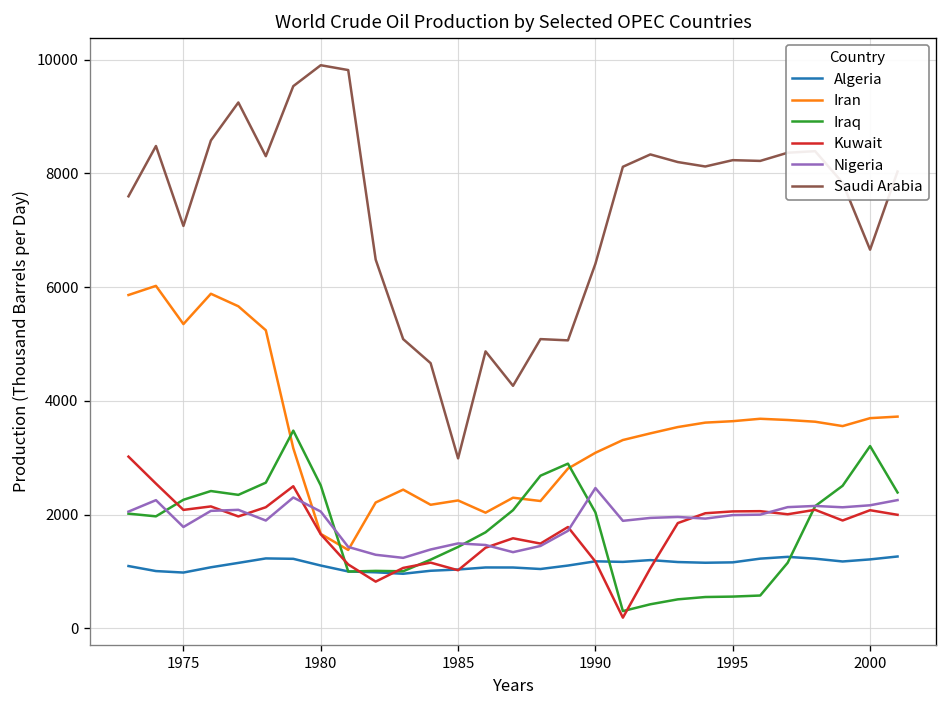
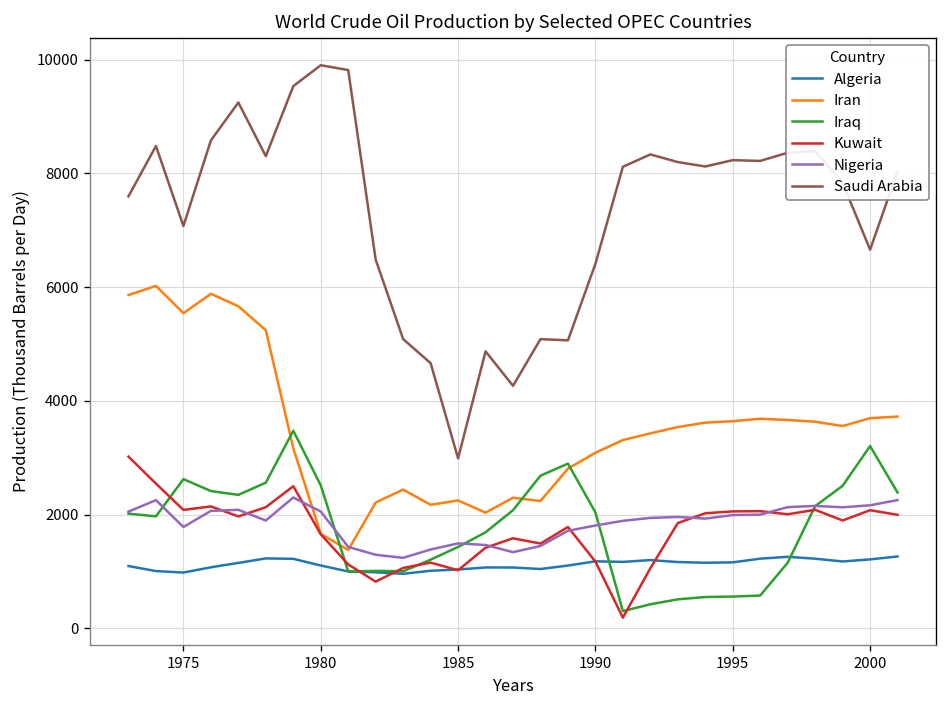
  {
    "Algeria": {
      "1975": 1000,
      "1980": 1100,
      "1995": 1200,
      "2000": 1200
    },
    "Iran": {
-     "1975": 5400,
+     "1975": 5500,
      "1985": 2300,
      "1990": 3100,
      "1995": 3600,
      "2000": 3700
    },
    "Iraq": {
-     "1975": 2300,
+     "1975": 2600,
      "1980": 2500,
      "1985": 1400,
      "1990": 2000,
      "1995": 600,
      "2000": 3200
    },
    "Kuwait": {
      "1975": 2100,
      "1995": 2100,
      "2000": 2100
    },
    "Nigeria": {
      "1975": 1800,
      "1980": 2100,
      "1985": 1500,
-     "1990": 2500,
+     "1990": 1800,
      "1995": 2000,
      "2000": 2200
    },
    "Saudi Arabia": {
      "1975": 7100,
      "1980": 9900,
      "1985": 3000,
      "1990": 6400,
      "1995": 8200,
      "2000": 6700
    }
  }
